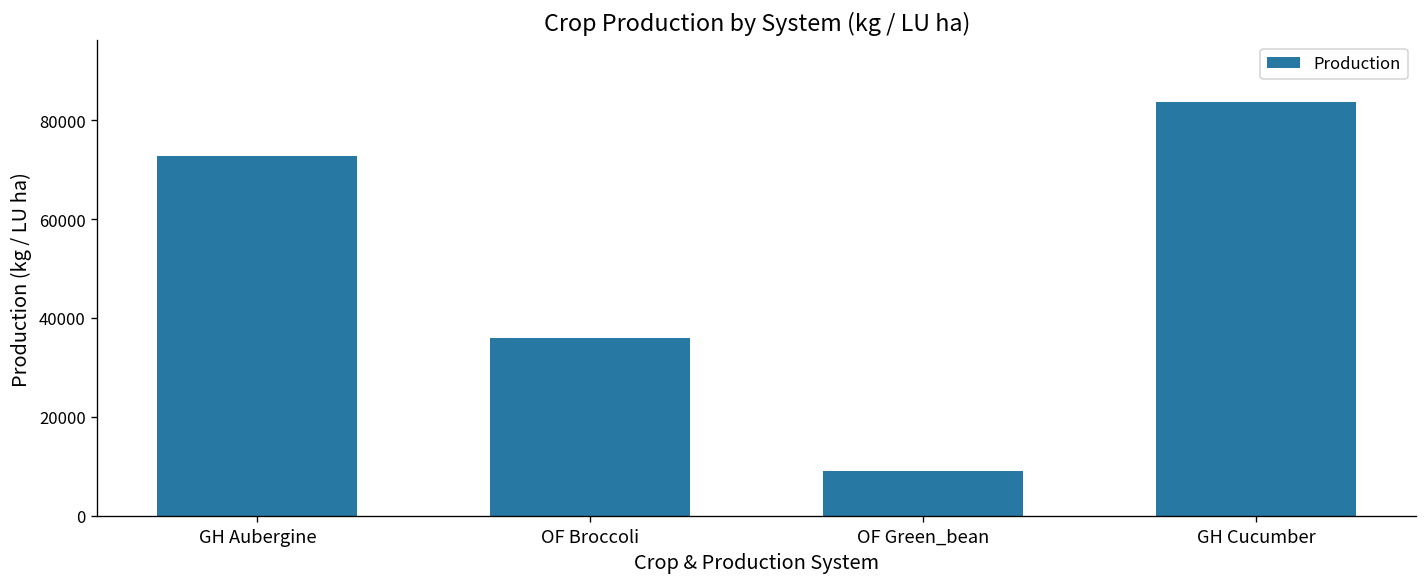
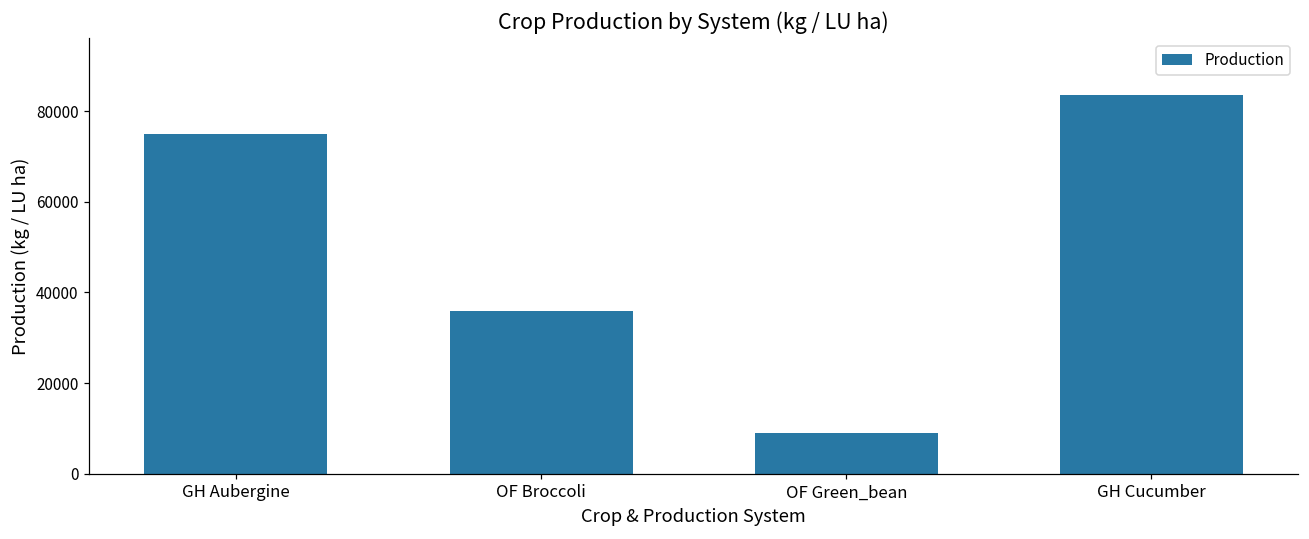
  {
-   "GH Aubergine": 73000,
+   "GH Aubergine": 75000,
    "OF Broccoli": 36000,
    "OF Green_bean": 9000,
    "GH Cucumber": 84000
  }
